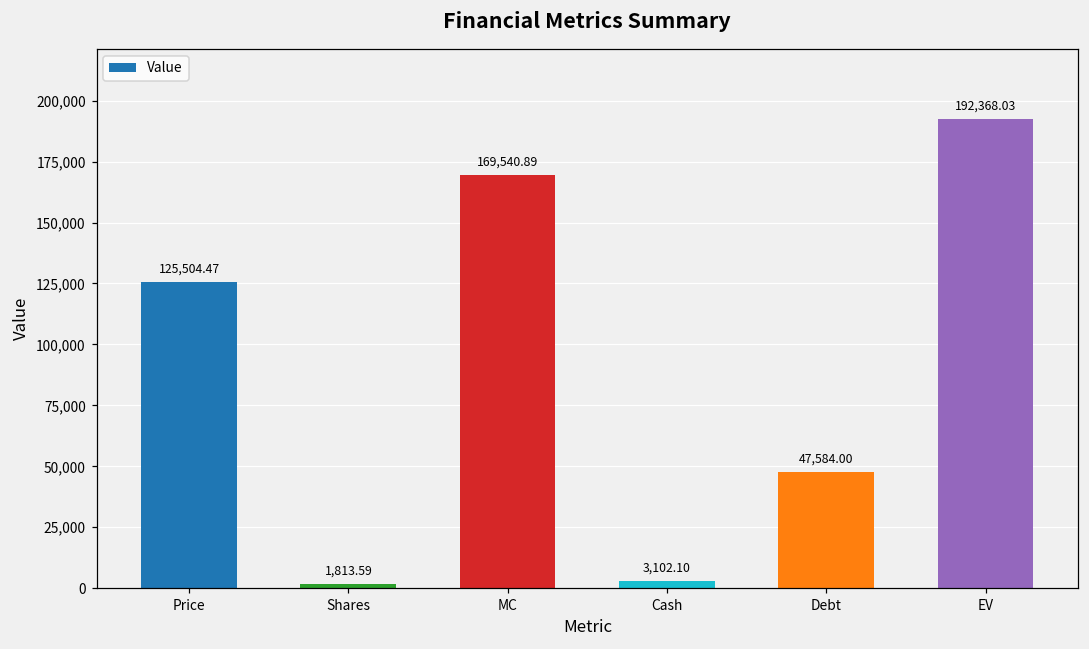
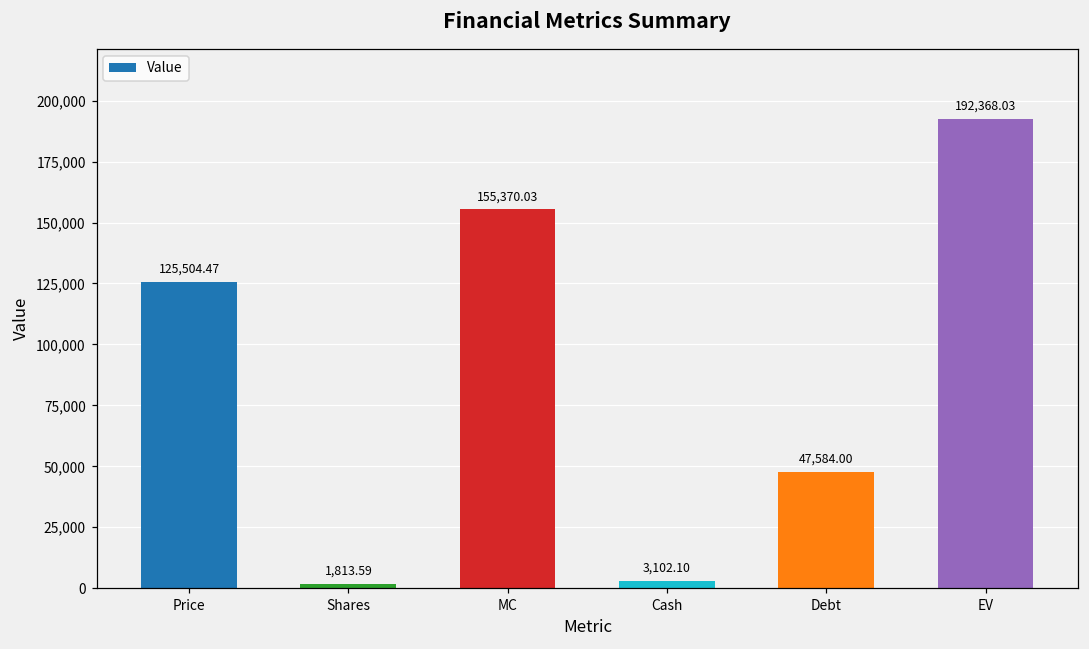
  {
    "Price": "125,504.47",
    "Shares": "1,813.59",
-   "MC": "169,540.89",
+   "MC": "155,370.03",
    "Cash": "3,102.10",
    "Debt": "47,584.00",
    "EV": "192,368.03"
  }
